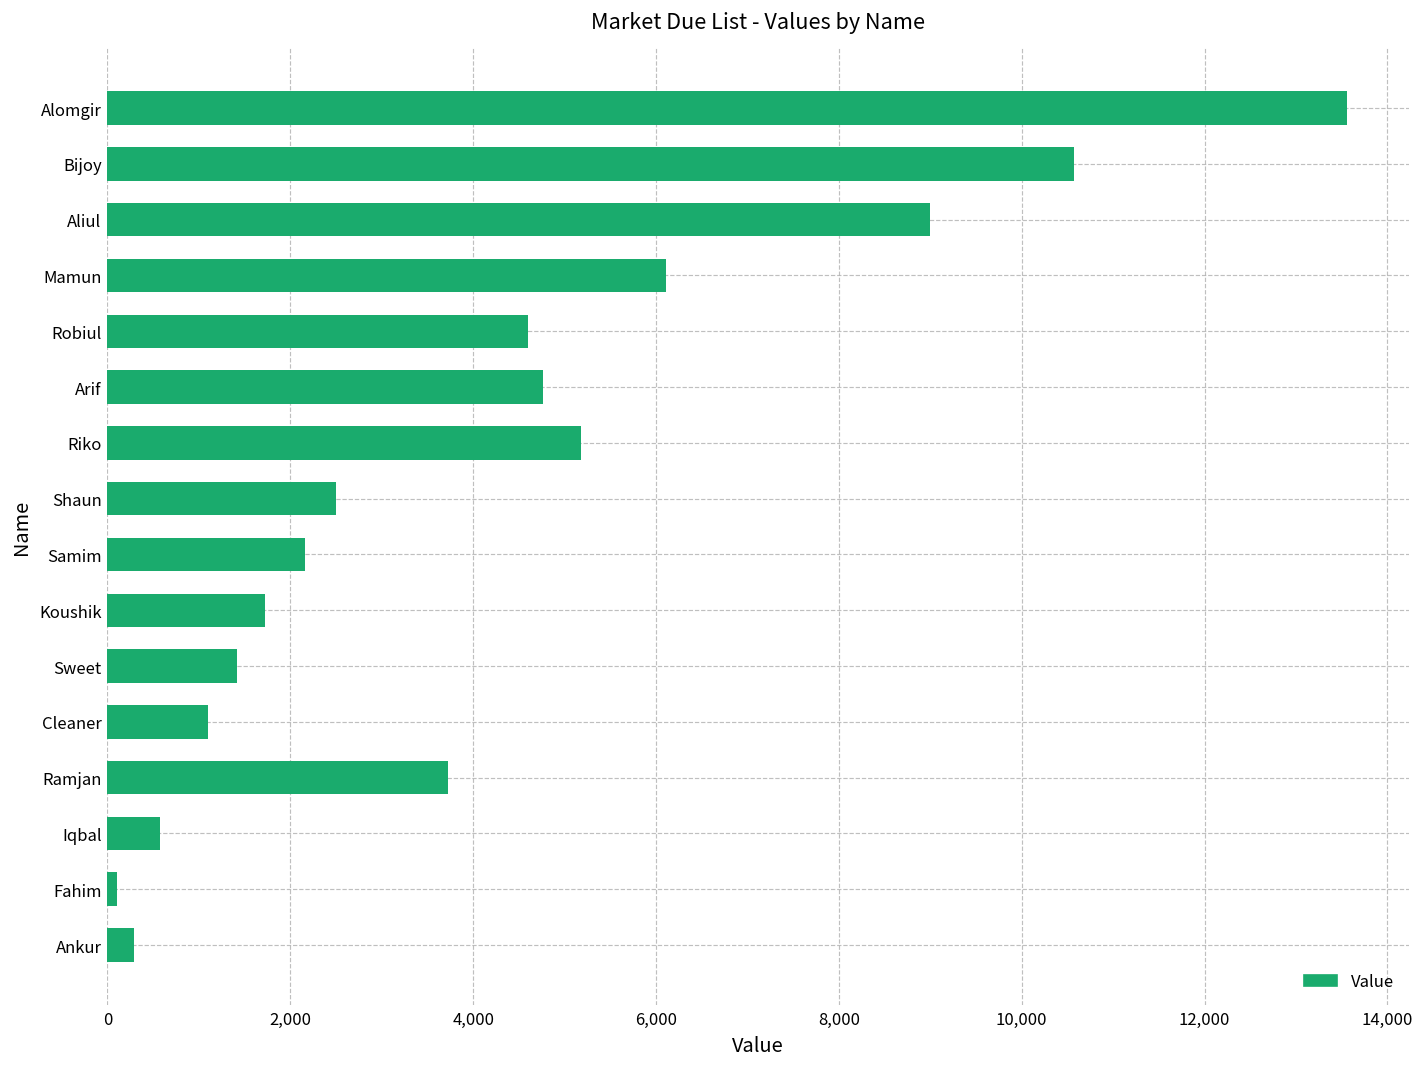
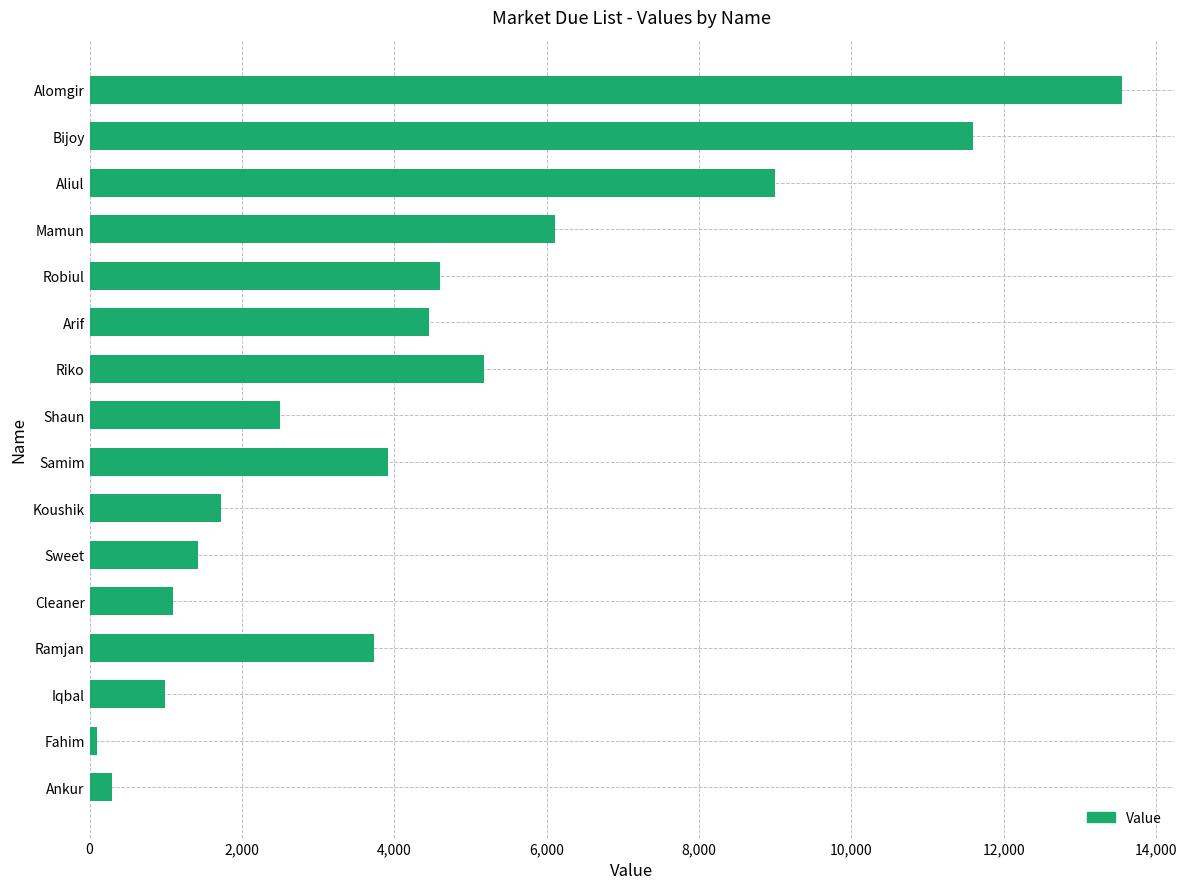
  {
    "Alomgir": "13,600",
-   "Bijoy": "10,600",
+   "Bijoy": "11,600",
    "Aliul": "9,000",
    "Mamun": "6,100",
    "Robiul": "4,600",
-   "Arif": "4,800",
+   "Arif": "4,500",
    "Riko": "5,200",
    "Shaun": "2,500",
-   "Samim": "2,200",
+   "Samim": "3,900",
    "Koushik": "1,700",
    "Sweet": "1,400",
    "Cleaner": "1,100",
    "Ramjan": "3,700",
-   "Iqbal": "600",
+   "Iqbal": "1,000",
    "Fahim": "100",
    "Ankur": "300"
  }
